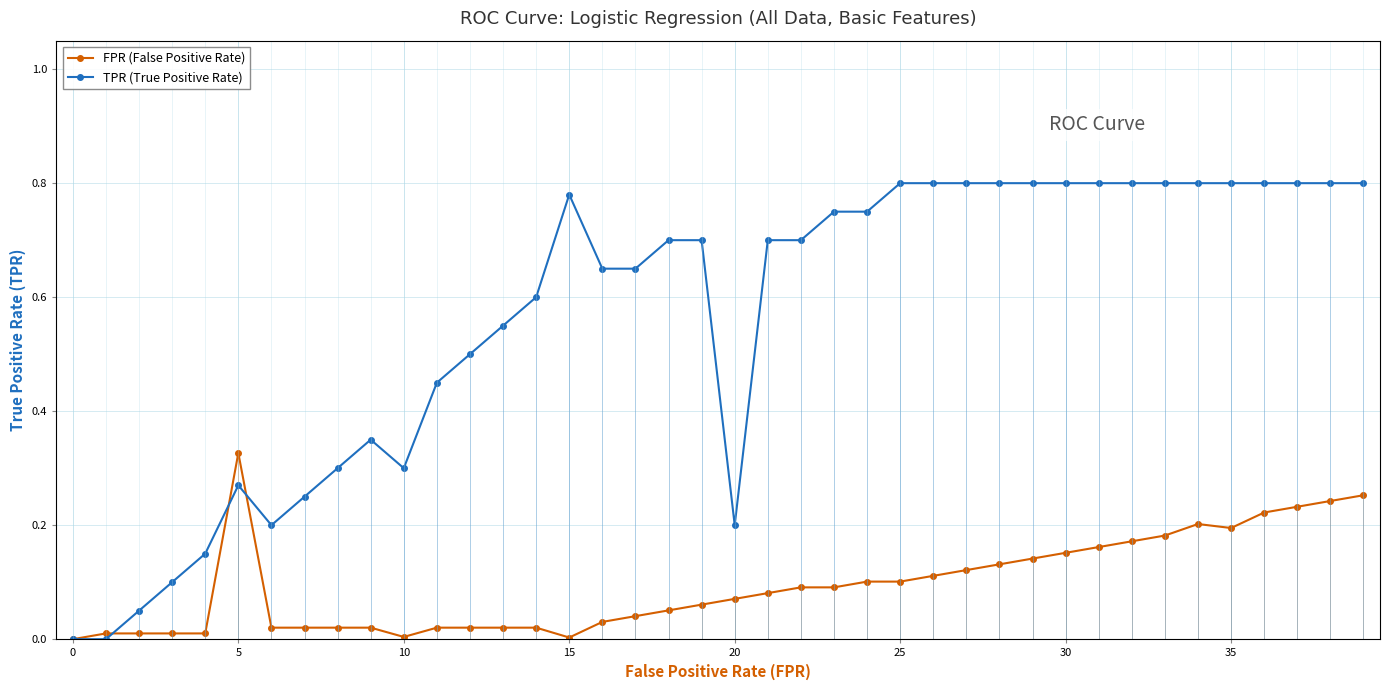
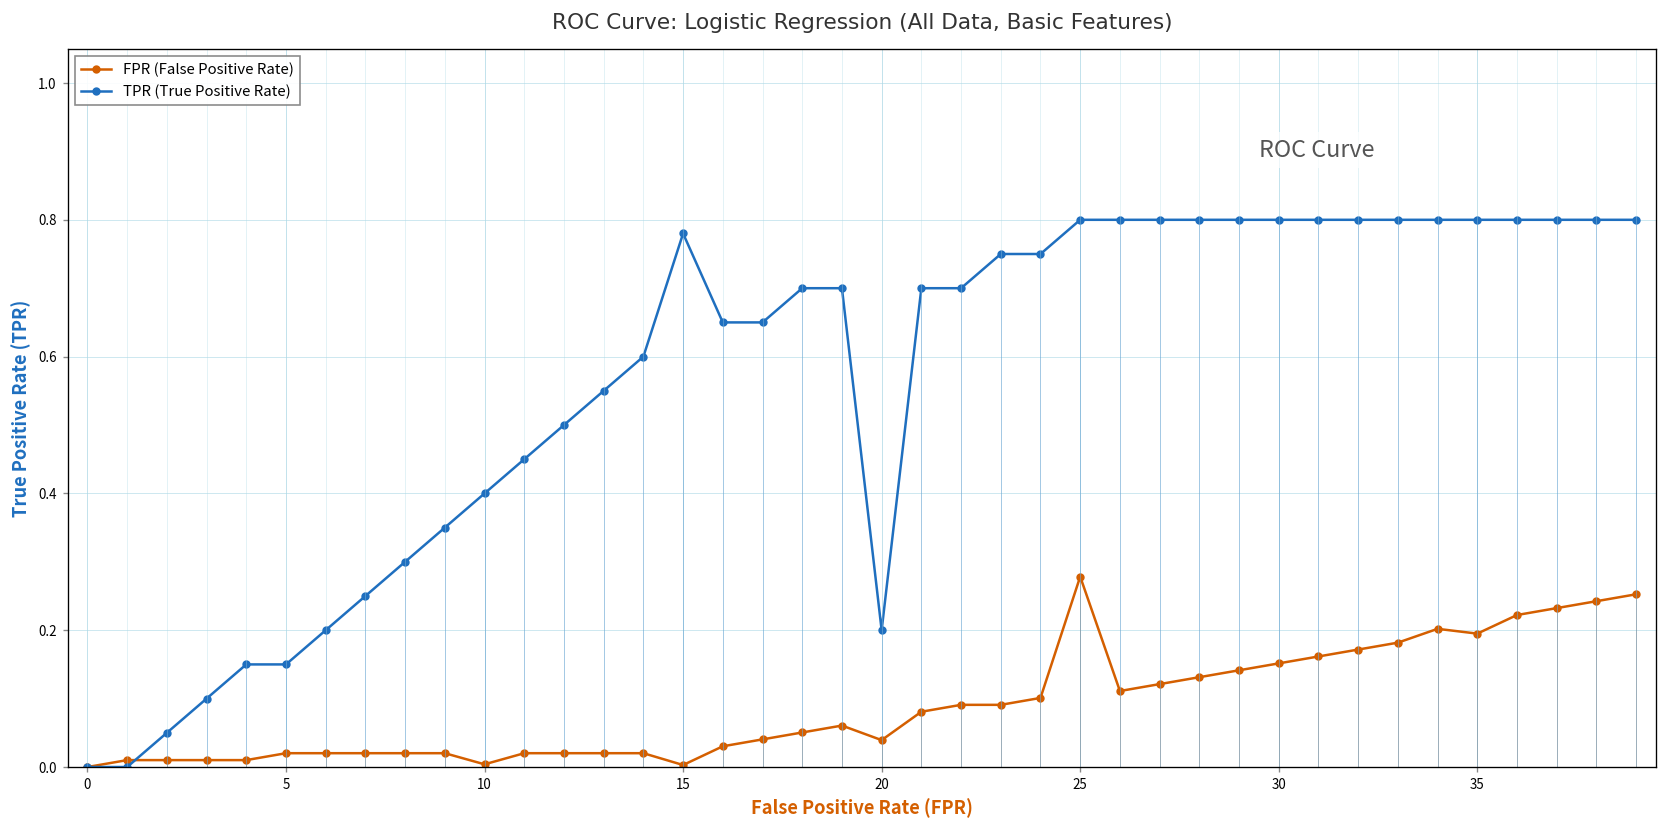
  {
    "FPR (False Positive Rate)": {
-     "5": 0.33,
+     "5": 0.02,
      "10": 0.00,
      "15": 0.00,
-     "20": 0.07,
-     "25": 0.10,
+     "20": 0.04,
+     "25": 0.28,
      "30": 0.15,
      "35": 0.20
    },
    "TPR (True Positive Rate)": {
-     "5": 0.27,
-     "10": 0.3,
+     "5": 0.15,
+     "10": 0.4,
      "15": 0.78,
      "20": 0.20,
      "25": 0.80,
      "30": 0.80,
      "35": 0.80
    }
  }
